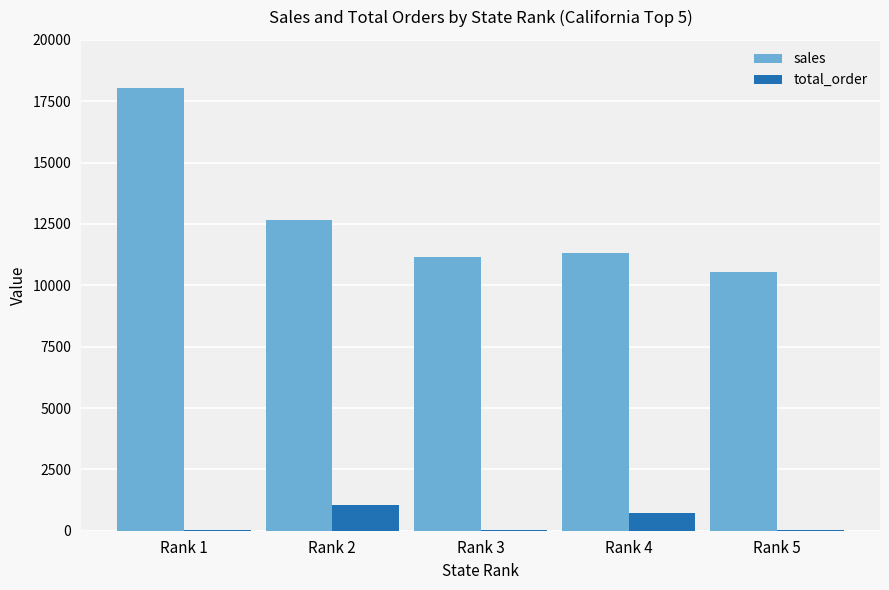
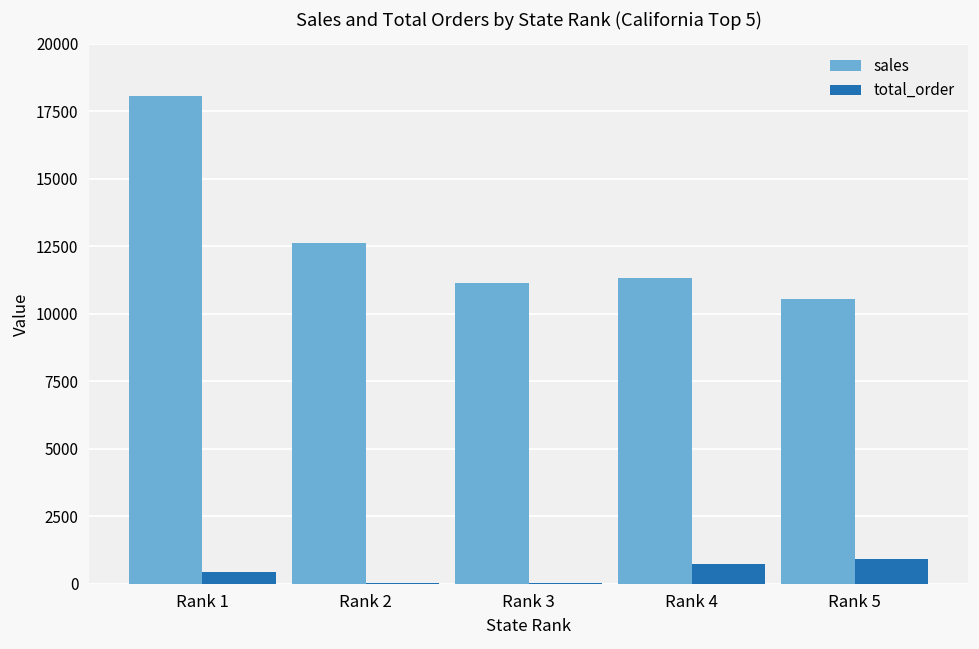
  {
    "sales": {
      "Rank 1": 18100,
      "Rank 2": 12600,
      "Rank 3": 11100,
      "Rank 4": 11300,
      "Rank 5": 10600
    },
    "total_order": {
-     "Rank 1": 0,
-     "Rank 2": 1100,
+     "Rank 1": 400,
+     "Rank 2": 0,
      "Rank 4": 700,
-     "Rank 5": 0
+     "Rank 5": 900
    }
  }
